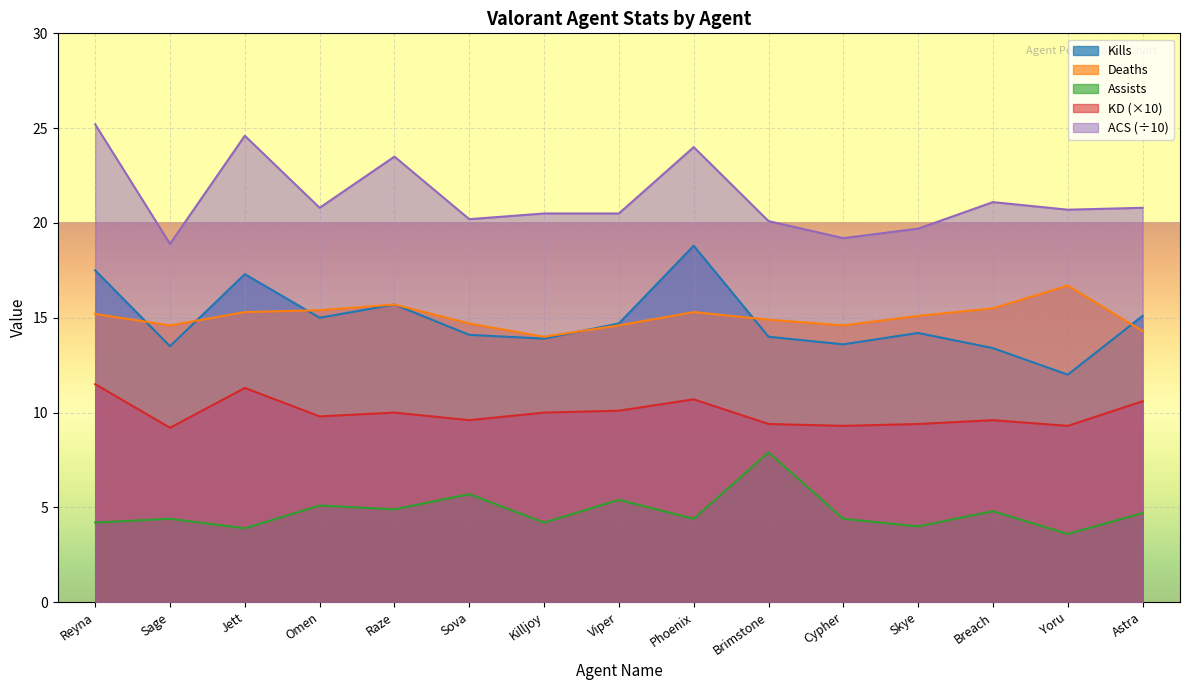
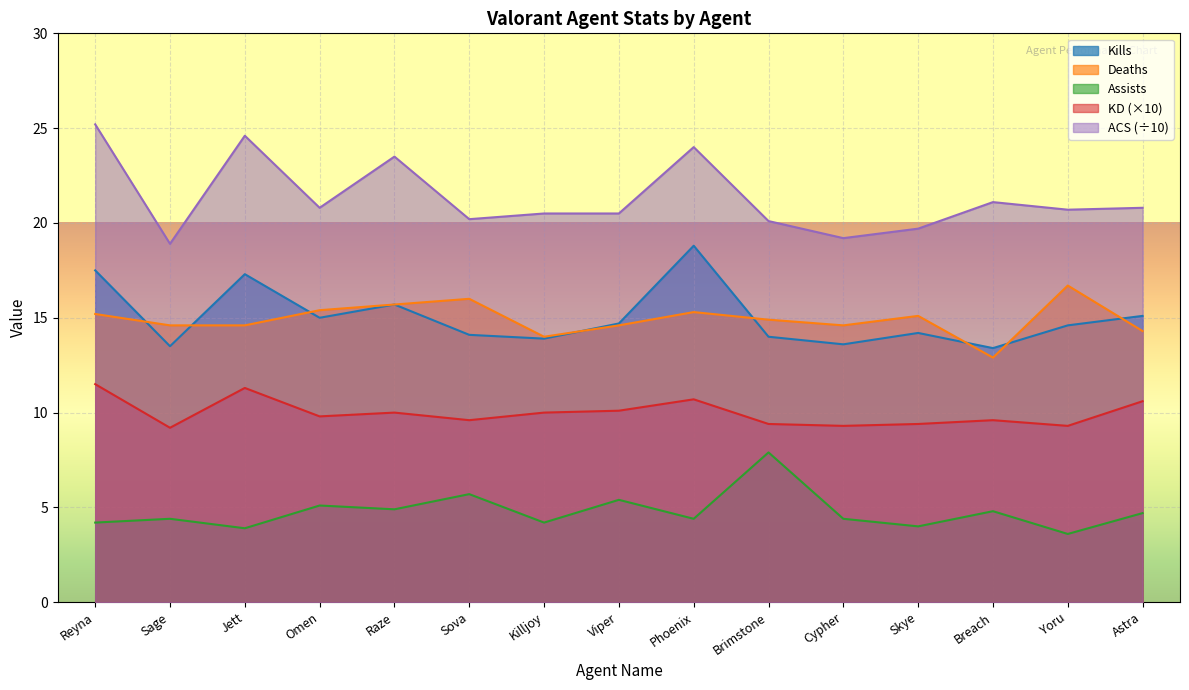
  {
    "Kills": {
      "Reyna": 17.5,
      "Sage": 13.5,
      "Jett": 17.3,
      "Omen": 15.0,
      "Sova": 14.1,
      "Phoenix": 18.8,
      "Brimstone": 14.0,
      "Cypher": 13.6,
      "Skye": 14.2,
      "Breach": 13.4,
-     "Yoru": 12.0,
+     "Yoru": 14.6,
      "Astra": 15.1
    },
    "Deaths": {
      "Reyna": 15.2,
      "Sage": 14.6,
-     "Jett": 15.3,
+     "Jett": 14.6,
      "Omen": 15.4,
-     "Sova": 14.7,
+     "Sova": 16.0,
      "Phoenix": 15.3,
      "Brimstone": 14.9,
      "Cypher": 14.6,
      "Skye": 15.1,
-     "Breach": 15.5,
+     "Breach": 12.9,
      "Yoru": 16.7,
      "Astra": 14.3
    },
    "Assists": {
      "Reyna": 4.2,
      "Sage": 4.4,
      "Jett": 3.9,
      "Omen": 5.1,
      "Raze": 4.9,
      "Sova": 5.7,
      "Killjoy": 4.2,
      "Viper": 5.4,
      "Phoenix": 4.4,
      "Brimstone": 7.9,
      "Cypher": 4.4,
      "Skye": 4.0,
      "Breach": 4.8,
      "Yoru": 3.6,
      "Astra": 4.7
    },
    "KD (×10)": {
      "Reyna": 11.5,
      "Sage": 9.2,
      "Jett": 11.3,
      "Omen": 9.8,
      "Raze": 10.0,
      "Sova": 9.6,
      "Killjoy": 10.0,
      "Viper": 10.1,
      "Phoenix": 10.7,
      "Brimstone": 9.4,
      "Cypher": 9.3,
      "Skye": 9.4,
      "Breach": 9.6,
      "Yoru": 9.3,
      "Astra": 10.6
    },
    "ACS (÷10)": {
      "Reyna": 25.2,
      "Sage": 18.9,
      "Jett": 24.6,
      "Omen": 20.8,
      "Raze": 23.5,
      "Sova": 20.2,
      "Killjoy": 20.5,
      "Viper": 20.5,
      "Phoenix": 24.0,
      "Brimstone": 20.1,
      "Cypher": 19.2,
      "Skye": 19.7,
      "Breach": 21.1,
      "Yoru": 20.7,
      "Astra": 20.8
    }
  }
